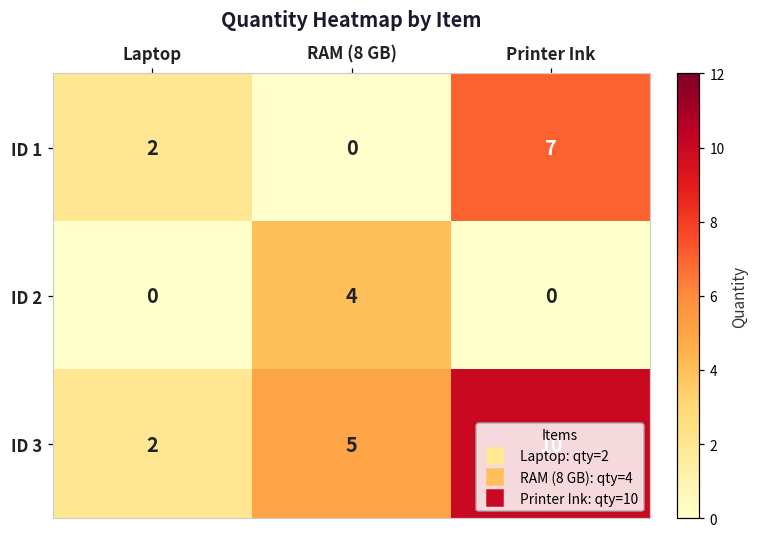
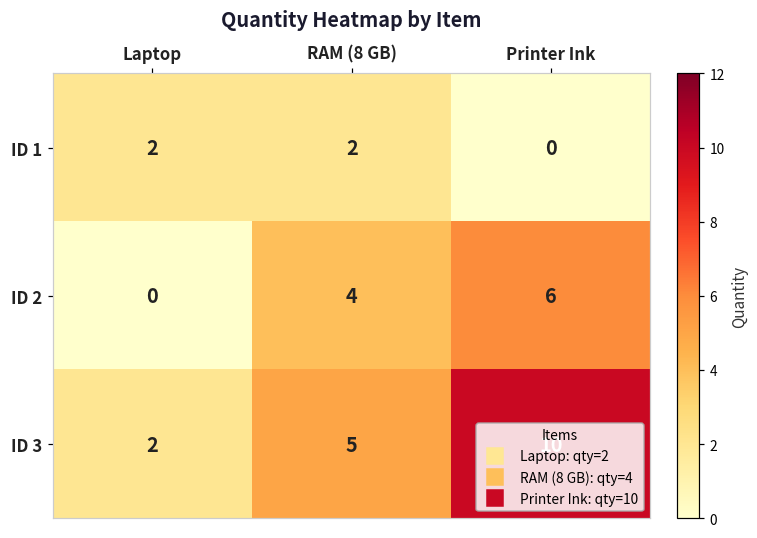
  {
    "ID 1": {
      "Laptop": 2,
-     "RAM (8 GB)": 0,
-     "Printer Ink": 7
+     "RAM (8 GB)": 2,
+     "Printer Ink": 0
    },
    "ID 2": {
      "Laptop": 0,
      "RAM (8 GB)": 4,
-     "Printer Ink": 0
+     "Printer Ink": 6
    },
    "ID 3": {
      "Laptop": 2,
      "RAM (8 GB)": 5
    }
  }
